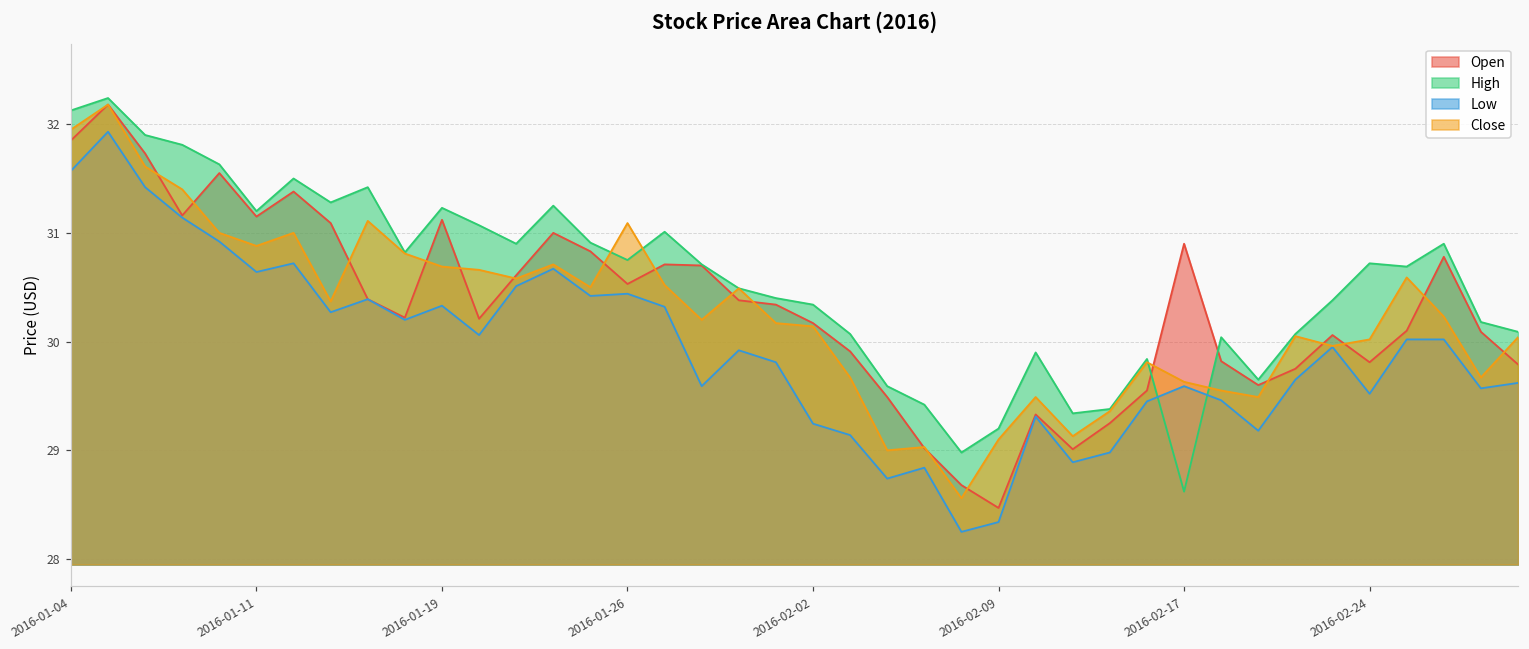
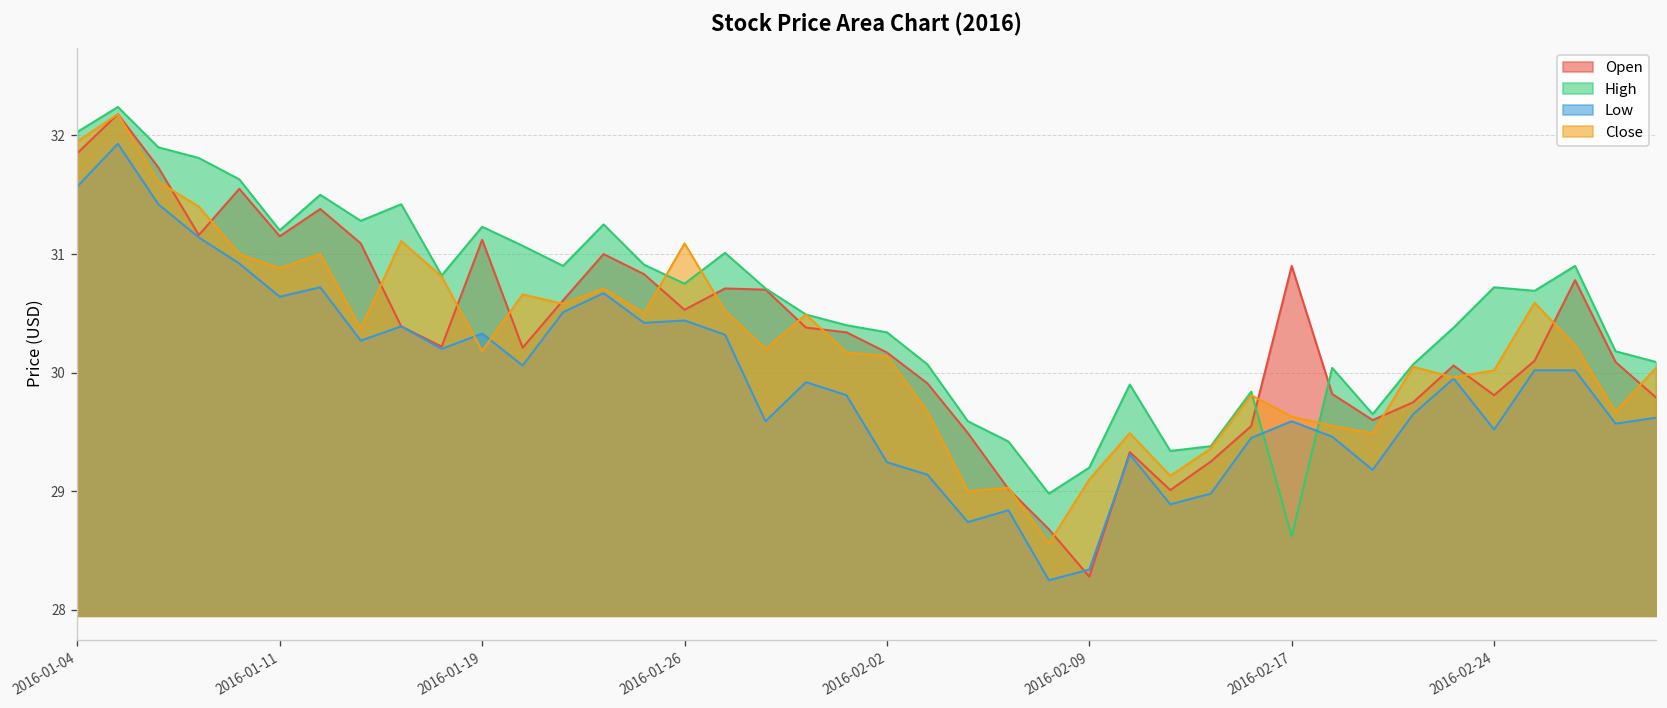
  {
    "Open": {
      "2016-01-04": 31.9,
      "2016-01-11": 31.2,
      "2016-01-19": 31.1,
      "2016-01-26": 30.5,
      "2016-02-02": 30.2,
-     "2016-02-09": 28.5,
+     "2016-02-09": 28.3,
      "2016-02-17": 30.9,
      "2016-02-24": 29.8
    },
    "High": {
-     "2016-01-04": 32.1,
+     "2016-01-04": 32.0,
      "2016-01-11": 31.2,
      "2016-01-19": 31.2,
      "2016-01-26": 30.8,
      "2016-02-02": 30.3,
      "2016-02-09": 29.2,
      "2016-02-17": 28.6,
      "2016-02-24": 30.7
    },
    "Low": {
      "2016-01-04": 31.6,
      "2016-01-11": 30.6,
      "2016-01-19": 30.3,
      "2016-01-26": 30.4,
      "2016-02-02": 29.2,
      "2016-02-09": 28.3,
      "2016-02-17": 29.6,
      "2016-02-24": 29.5
    },
    "Close": {
      "2016-01-04": 32.0,
      "2016-01-11": 30.9,
-     "2016-01-19": 30.7,
+     "2016-01-19": 30.2,
      "2016-01-26": 31.1,
      "2016-02-02": 30.1,
      "2016-02-09": 29.1,
      "2016-02-17": 29.6,
      "2016-02-24": 30.0
    }
  }
